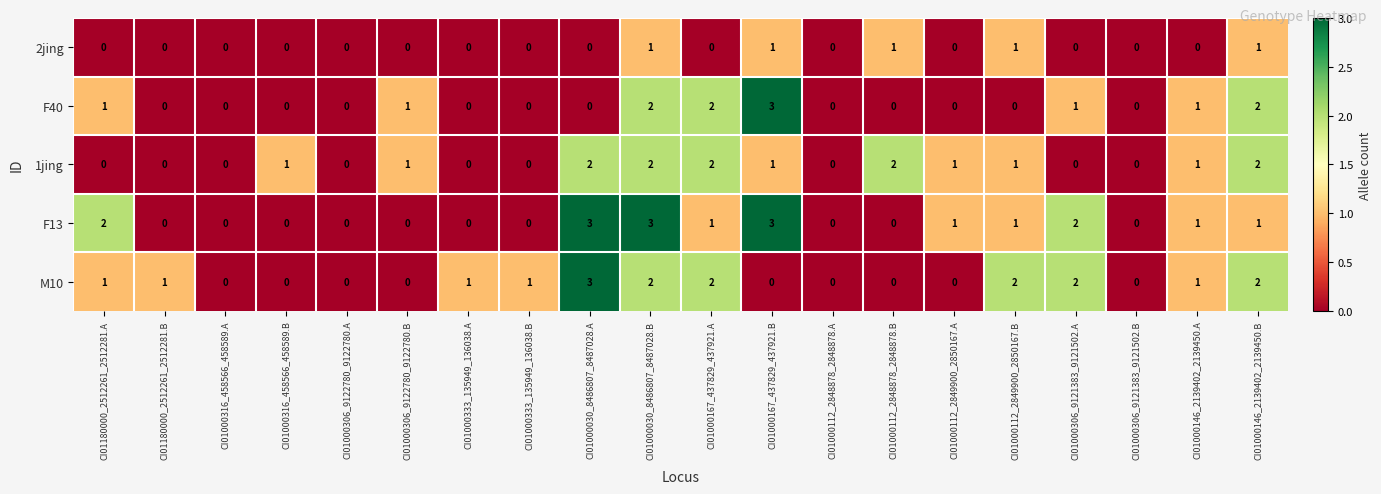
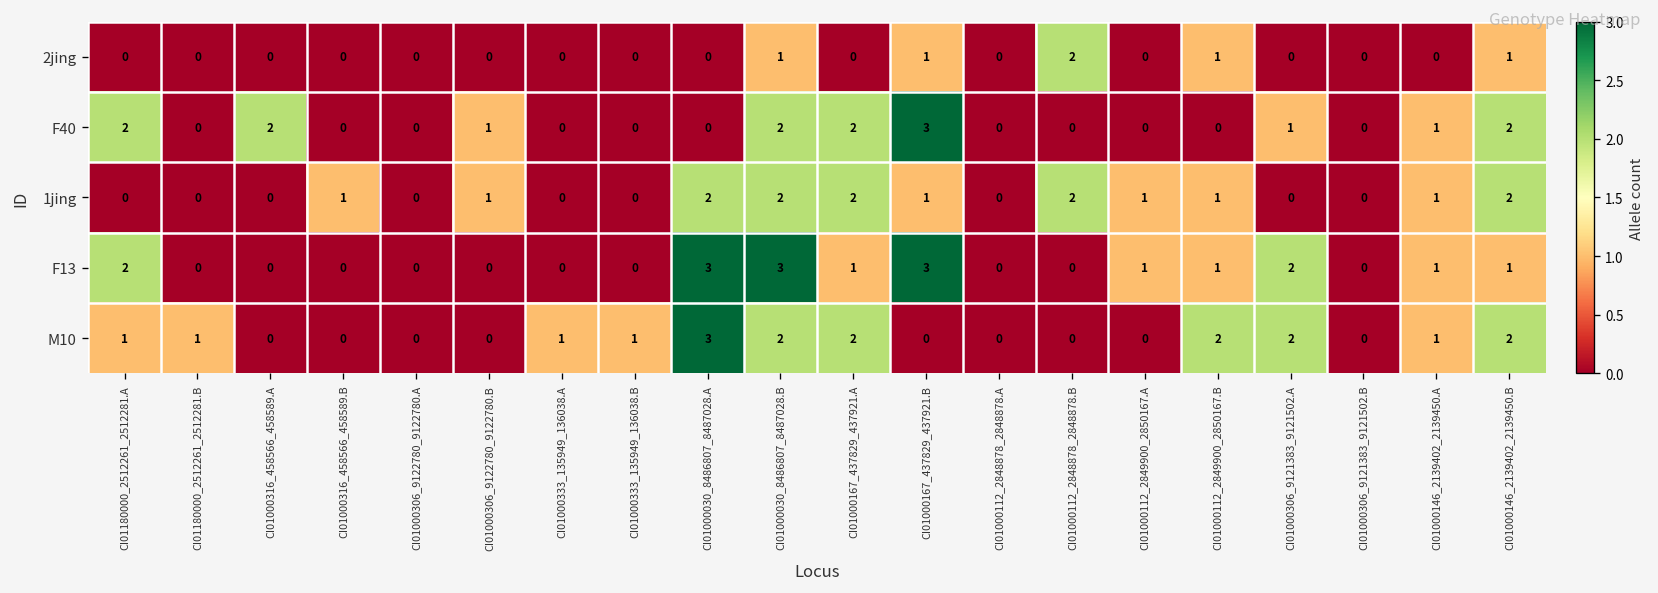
  {
    "2jing": {
      "CI01180000_2512261_2512281.A": 0,
      "CI01180000_2512261_2512281.B": 0,
      "CI01000316_458566_458589.A": 0,
      "CI01000316_458566_458589.B": 0,
      "CI01000306_9122780_9122780.A": 0,
      "CI01000306_9122780_9122780.B": 0,
      "CI01000333_135949_136038.A": 0,
      "CI01000333_135949_136038.B": 0,
      "CI01000030_8486807_8487028.A": 0,
      "CI01000030_8486807_8487028.B": 1,
      "CI01000167_437829_437921.A": 0,
      "CI01000167_437829_437921.B": 1,
      "CI01000112_2848878_2848878.A": 0,
-     "CI01000112_2848878_2848878.B": 1,
+     "CI01000112_2848878_2848878.B": 2,
      "CI01000112_2849900_2850167.A": 0,
      "CI01000112_2849900_2850167.B": 1,
      "CI01000306_9121383_9121502.A": 0,
      "CI01000306_9121383_9121502.B": 0,
      "CI01000146_2139402_2139450.A": 0,
      "CI01000146_2139402_2139450.B": 1
    },
    "F40": {
-     "CI01180000_2512261_2512281.A": 1,
+     "CI01180000_2512261_2512281.A": 2,
      "CI01180000_2512261_2512281.B": 0,
-     "CI01000316_458566_458589.A": 0,
+     "CI01000316_458566_458589.A": 2,
      "CI01000316_458566_458589.B": 0,
      "CI01000306_9122780_9122780.A": 0,
      "CI01000306_9122780_9122780.B": 1,
      "CI01000333_135949_136038.A": 0,
      "CI01000333_135949_136038.B": 0,
      "CI01000030_8486807_8487028.A": 0,
      "CI01000030_8486807_8487028.B": 2,
      "CI01000167_437829_437921.A": 2,
      "CI01000167_437829_437921.B": 3,
      "CI01000112_2848878_2848878.A": 0,
      "CI01000112_2848878_2848878.B": 0,
      "CI01000112_2849900_2850167.A": 0,
      "CI01000112_2849900_2850167.B": 0,
      "CI01000306_9121383_9121502.A": 1,
      "CI01000306_9121383_9121502.B": 0,
      "CI01000146_2139402_2139450.A": 1,
      "CI01000146_2139402_2139450.B": 2
    },
    "1jing": {
      "CI01180000_2512261_2512281.A": 0,
      "CI01180000_2512261_2512281.B": 0,
      "CI01000316_458566_458589.A": 0,
      "CI01000316_458566_458589.B": 1,
      "CI01000306_9122780_9122780.A": 0,
      "CI01000306_9122780_9122780.B": 1,
      "CI01000333_135949_136038.A": 0,
      "CI01000333_135949_136038.B": 0,
      "CI01000030_8486807_8487028.A": 2,
      "CI01000030_8486807_8487028.B": 2,
      "CI01000167_437829_437921.A": 2,
      "CI01000167_437829_437921.B": 1,
      "CI01000112_2848878_2848878.A": 0,
      "CI01000112_2848878_2848878.B": 2,
      "CI01000112_2849900_2850167.A": 1,
      "CI01000112_2849900_2850167.B": 1,
      "CI01000306_9121383_9121502.A": 0,
      "CI01000306_9121383_9121502.B": 0,
      "CI01000146_2139402_2139450.A": 1,
      "CI01000146_2139402_2139450.B": 2
    },
    "F13": {
      "CI01180000_2512261_2512281.A": 2,
      "CI01180000_2512261_2512281.B": 0,
      "CI01000316_458566_458589.A": 0,
      "CI01000316_458566_458589.B": 0,
      "CI01000306_9122780_9122780.A": 0,
      "CI01000306_9122780_9122780.B": 0,
      "CI01000333_135949_136038.A": 0,
      "CI01000333_135949_136038.B": 0,
      "CI01000030_8486807_8487028.A": 3,
      "CI01000030_8486807_8487028.B": 3,
      "CI01000167_437829_437921.A": 1,
      "CI01000167_437829_437921.B": 3,
      "CI01000112_2848878_2848878.A": 0,
      "CI01000112_2848878_2848878.B": 0,
      "CI01000112_2849900_2850167.A": 1,
      "CI01000112_2849900_2850167.B": 1,
      "CI01000306_9121383_9121502.A": 2,
      "CI01000306_9121383_9121502.B": 0,
      "CI01000146_2139402_2139450.A": 1,
      "CI01000146_2139402_2139450.B": 1
    },
    "M10": {
      "CI01180000_2512261_2512281.A": 1,
      "CI01180000_2512261_2512281.B": 1,
      "CI01000316_458566_458589.A": 0,
      "CI01000316_458566_458589.B": 0,
      "CI01000306_9122780_9122780.A": 0,
      "CI01000306_9122780_9122780.B": 0,
      "CI01000333_135949_136038.A": 1,
      "CI01000333_135949_136038.B": 1,
      "CI01000030_8486807_8487028.A": 3,
      "CI01000030_8486807_8487028.B": 2,
      "CI01000167_437829_437921.A": 2,
      "CI01000167_437829_437921.B": 0,
      "CI01000112_2848878_2848878.A": 0,
      "CI01000112_2848878_2848878.B": 0,
      "CI01000112_2849900_2850167.A": 0,
      "CI01000112_2849900_2850167.B": 2,
      "CI01000306_9121383_9121502.A": 2,
      "CI01000306_9121383_9121502.B": 0,
      "CI01000146_2139402_2139450.A": 1,
      "CI01000146_2139402_2139450.B": 2
    }
  }
